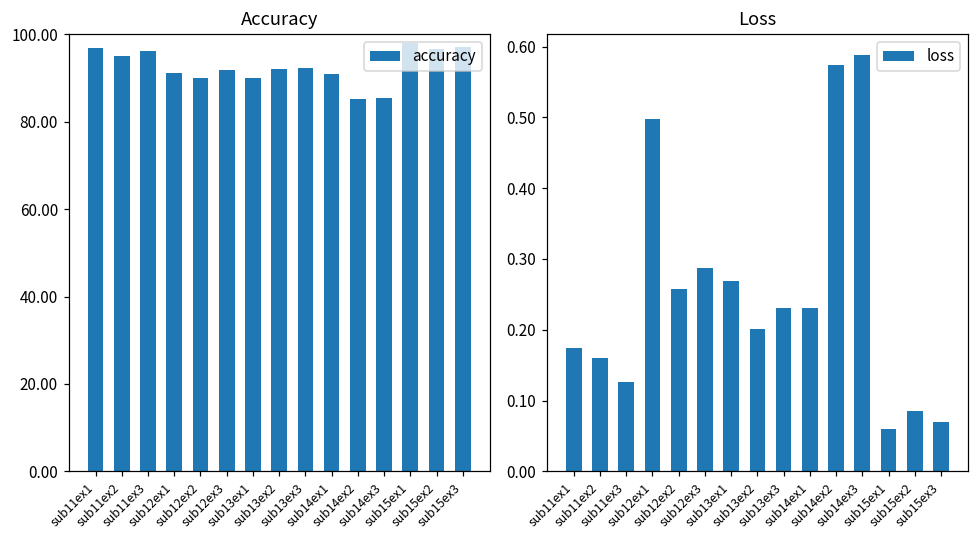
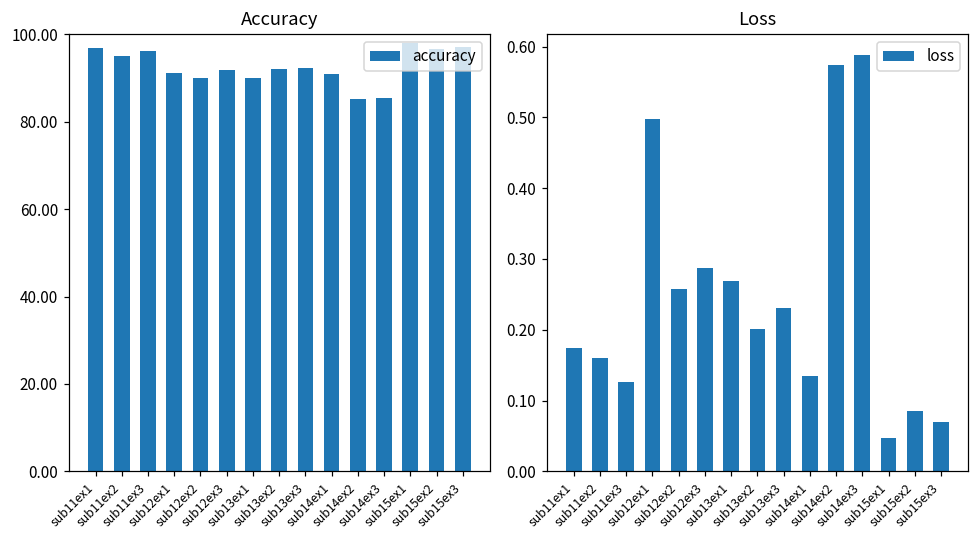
  {
    "Accuracy": {
      "sub11ex1": 97,
      "sub11ex2": 95,
      "sub11ex3": 96,
      "sub12ex1": 91,
      "sub12ex2": 90,
      "sub12ex3": 92,
      "sub13ex1": 90,
      "sub14ex1": 91,
      "sub14ex2": 85,
      "sub14ex3": 85,
      "sub15ex1": 98,
      "sub15ex2": 97,
      "sub15ex3": 97
    },
    "Loss": {
      "sub11ex1": 0.17,
      "sub11ex2": 0.16,
      "sub11ex3": 0.13,
      "sub12ex1": 0.50,
      "sub12ex2": 0.26,
      "sub12ex3": 0.29,
      "sub13ex1": 0.27,
      "sub13ex2": 0.20,
      "sub13ex3": 0.23,
-     "sub14ex1": 0.23,
+     "sub14ex1": 0.13,
      "sub14ex2": 0.57,
      "sub14ex3": 0.59,
-     "sub15ex1": 0.06,
+     "sub15ex1": 0.05,
      "sub15ex2": 0.09,
      "sub15ex3": 0.07
    }
  }
